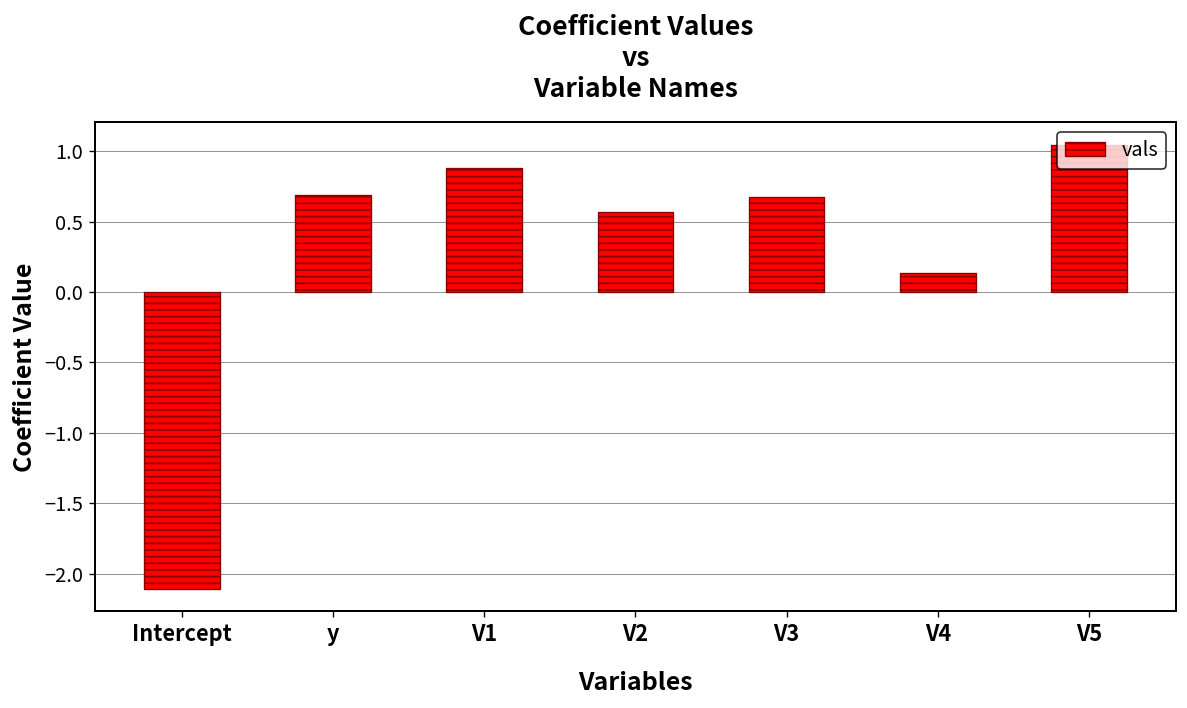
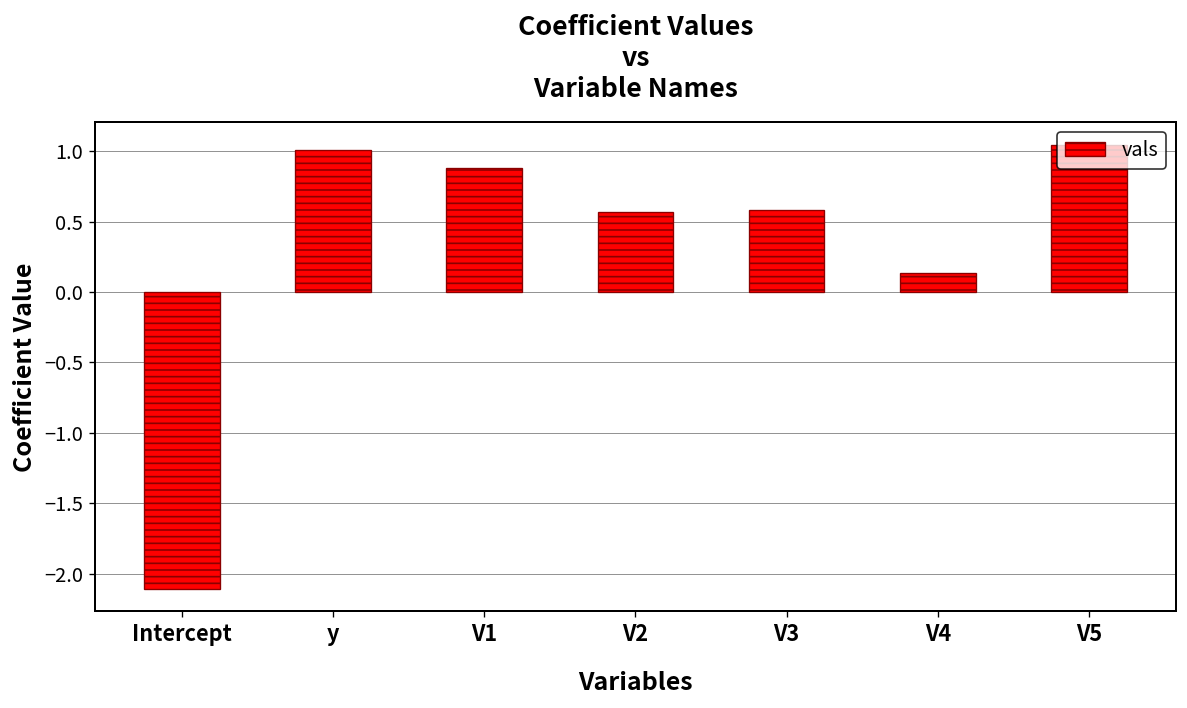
  {
    "Intercept": -2.11,
-   "y": 0.69,
+   "y": 1.01,
    "V1": 0.88,
    "V2": 0.57,
-   "V3": 0.67,
+   "V3": 0.58,
    "V4": 0.13
  }
